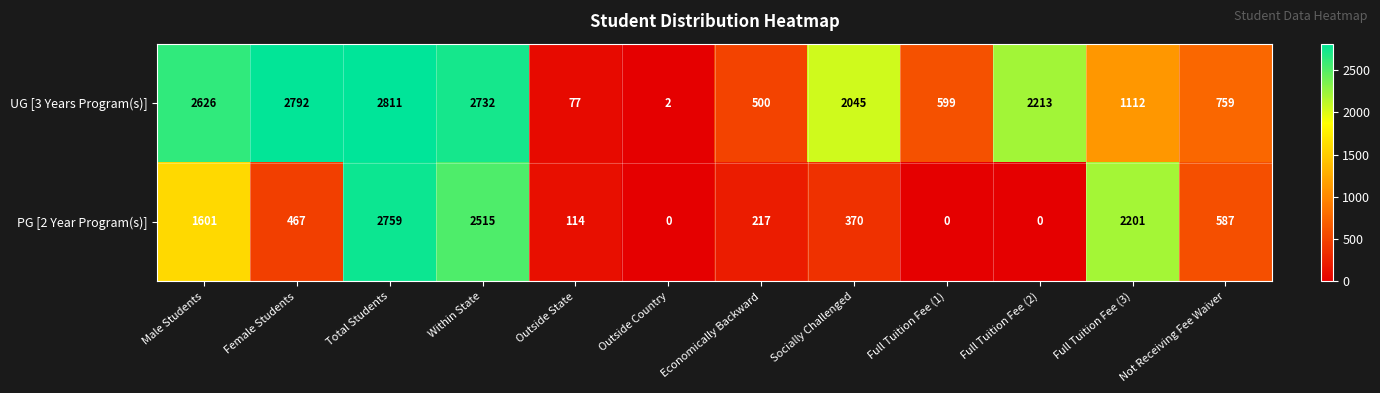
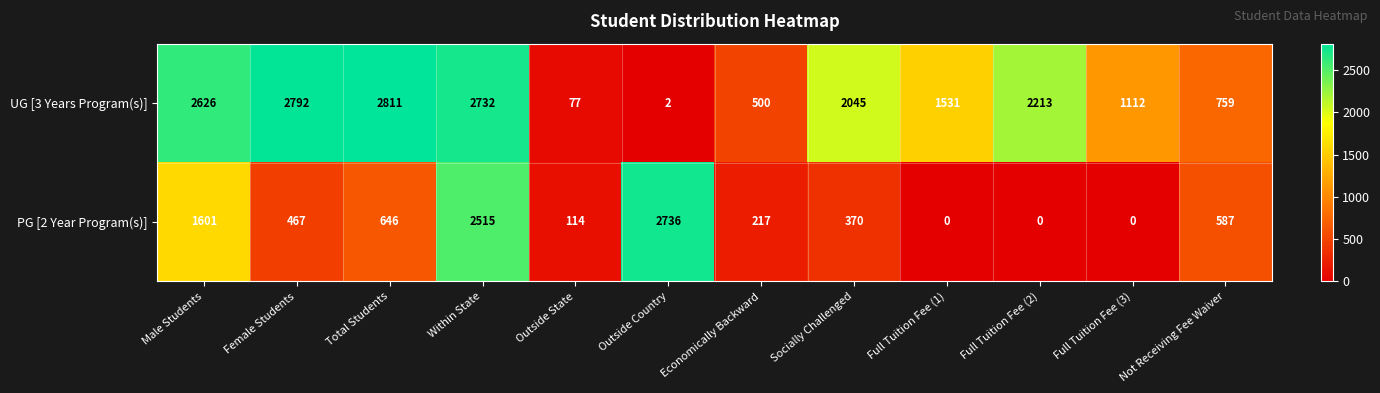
  {
    "UG [3 Years Program(s)]": {
      "Male Students": 2626,
      "Female Students": 2792,
      "Total Students": 2811,
      "Within State": 2732,
      "Outside State": 77,
      "Outside Country": 2,
      "Economically Backward": 500,
      "Socially Challenged": 2045,
-     "Full Tuition Fee (1)": 599,
+     "Full Tuition Fee (1)": 1531,
      "Full Tuition Fee (2)": 2213,
      "Full Tuition Fee (3)": 1112,
      "Not Receiving Fee Waiver": 759
    },
    "PG [2 Year Program(s)]": {
      "Male Students": 1601,
      "Female Students": 467,
-     "Total Students": 2759,
+     "Total Students": 646,
      "Within State": 2515,
      "Outside State": 114,
-     "Outside Country": 0,
+     "Outside Country": 2736,
      "Economically Backward": 217,
      "Socially Challenged": 370,
      "Full Tuition Fee (1)": 0,
      "Full Tuition Fee (2)": 0,
-     "Full Tuition Fee (3)": 2201,
+     "Full Tuition Fee (3)": 0,
      "Not Receiving Fee Waiver": 587
    }
  }
